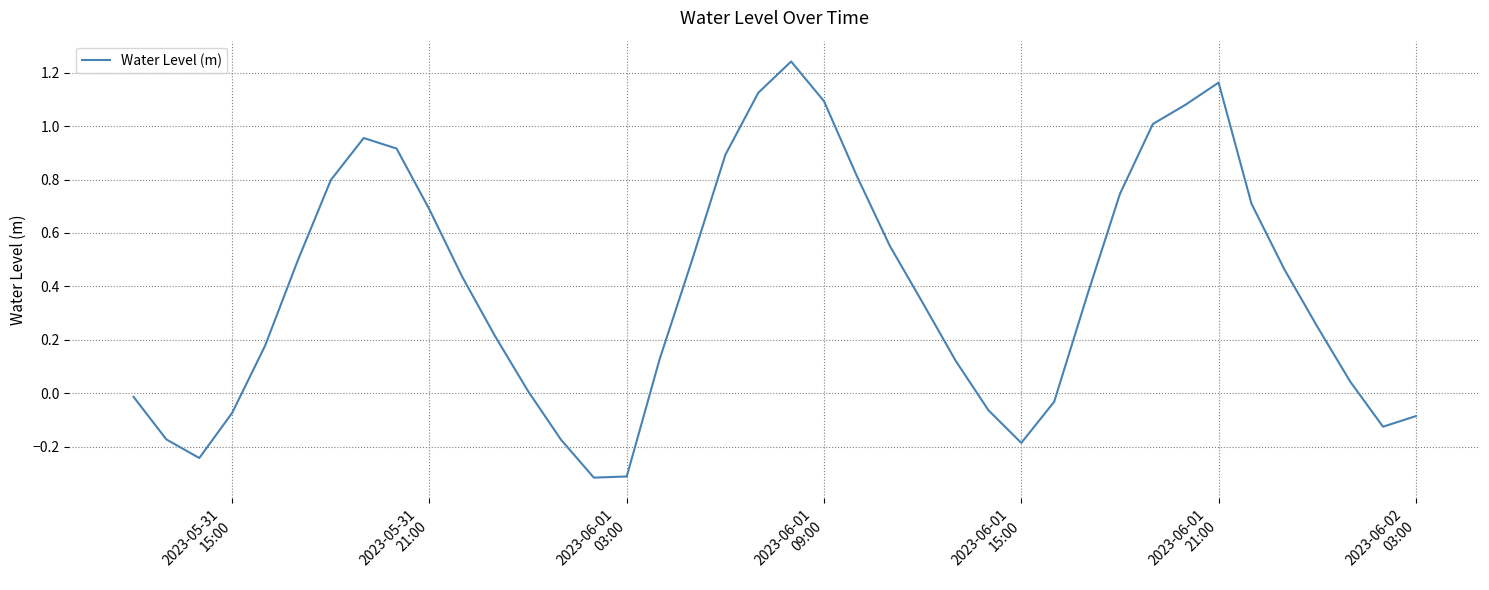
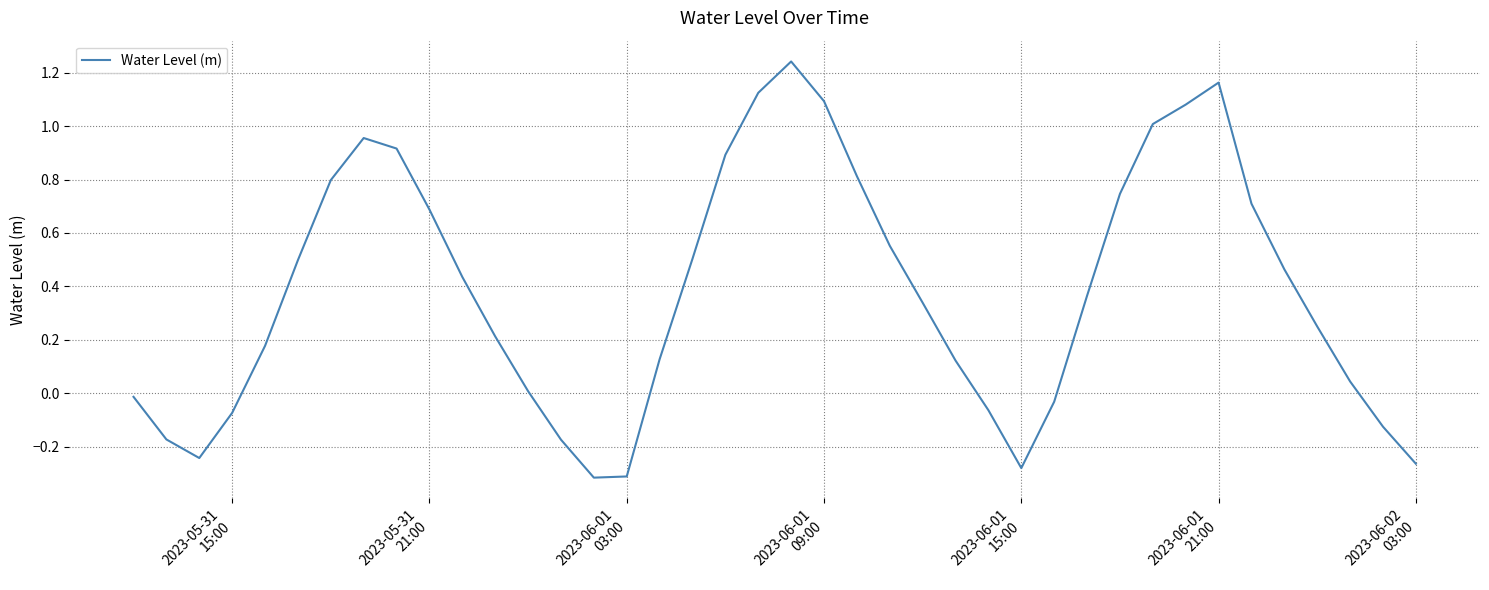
  {
    "2023-05-31 15:00": -0.07,
    "2023-05-31 21:00": 0.69,
    "2023-06-01 03:00": -0.31,
    "2023-06-01 09:00": 1.09,
-   "2023-06-01 15:00": -0.19,
+   "2023-06-01 15:00": -0.28,
    "2023-06-01 21:00": 1.16,
-   "2023-06-02 03:00": -0.09
+   "2023-06-02 03:00": -0.26
  }
